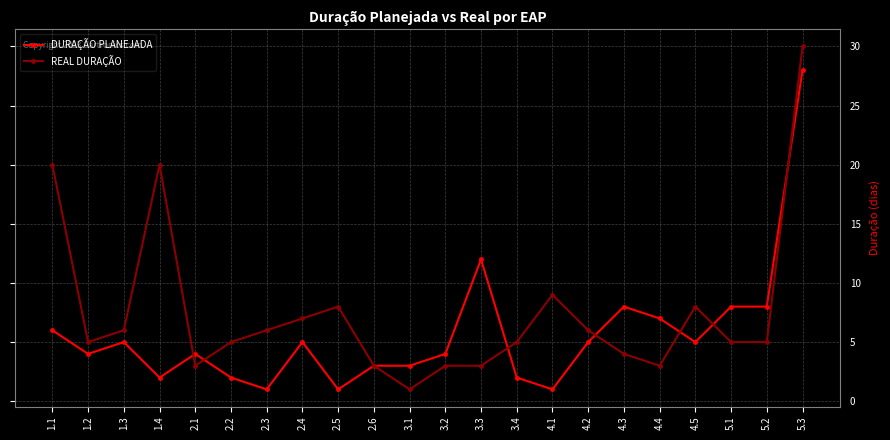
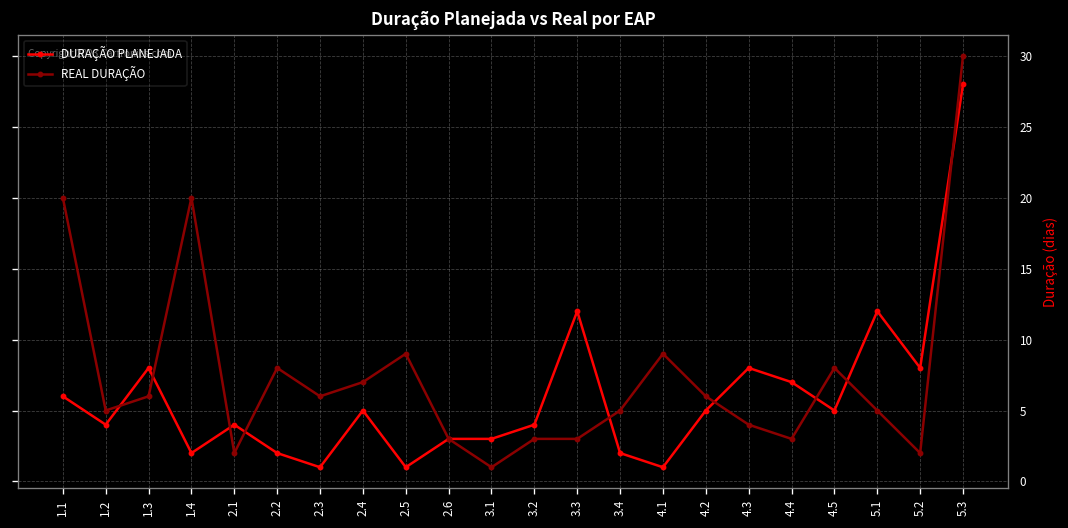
  {
    "DURAÇÃO PLANEJADA": {
      "1.1": 6,
      "1.2": 4,
-     "1.3": 5,
+     "1.3": 8,
      "1.4": 2,
      "2.1": 4,
      "2.2": 2,
      "2.3": 1,
      "2.4": 5,
      "2.5": 1,
      "3.1": 3,
      "3.2": 4,
      "3.3": 12,
      "3.4": 2,
      "4.1": 1,
      "4.2": 5,
      "4.3": 8,
      "4.4": 7,
      "4.5": 5,
-     "5.1": 8,
+     "5.1": 12,
      "5.2": 8,
      "5.3": 28
    },
    "REAL DURAÇÃO": {
      "1.1": 20,
      "1.2": 5,
      "1.3": 6,
      "1.4": 20,
-     "2.1": 3,
-     "2.2": 5,
+     "2.1": 2,
+     "2.2": 8,
      "2.3": 6,
      "2.4": 7,
-     "2.5": 8,
+     "2.5": 9,
      "3.1": 1,
      "3.2": 3,
      "3.3": 3,
      "3.4": 5,
      "4.1": 9,
      "4.2": 6,
      "4.3": 4,
      "4.4": 3,
      "4.5": 8,
      "5.1": 5,
-     "5.2": 5,
+     "5.2": 2,
      "5.3": 30
    }
  }
